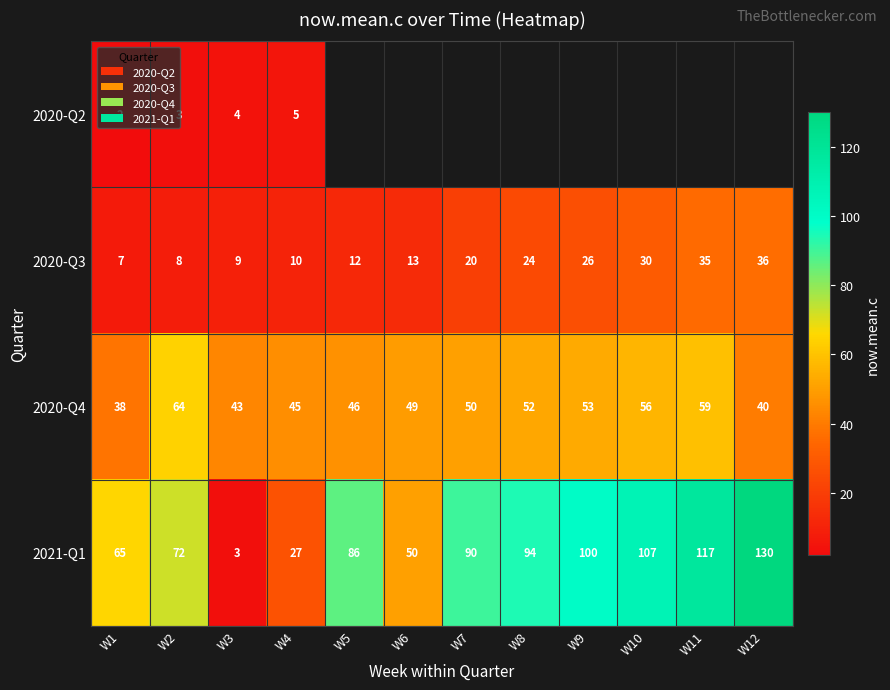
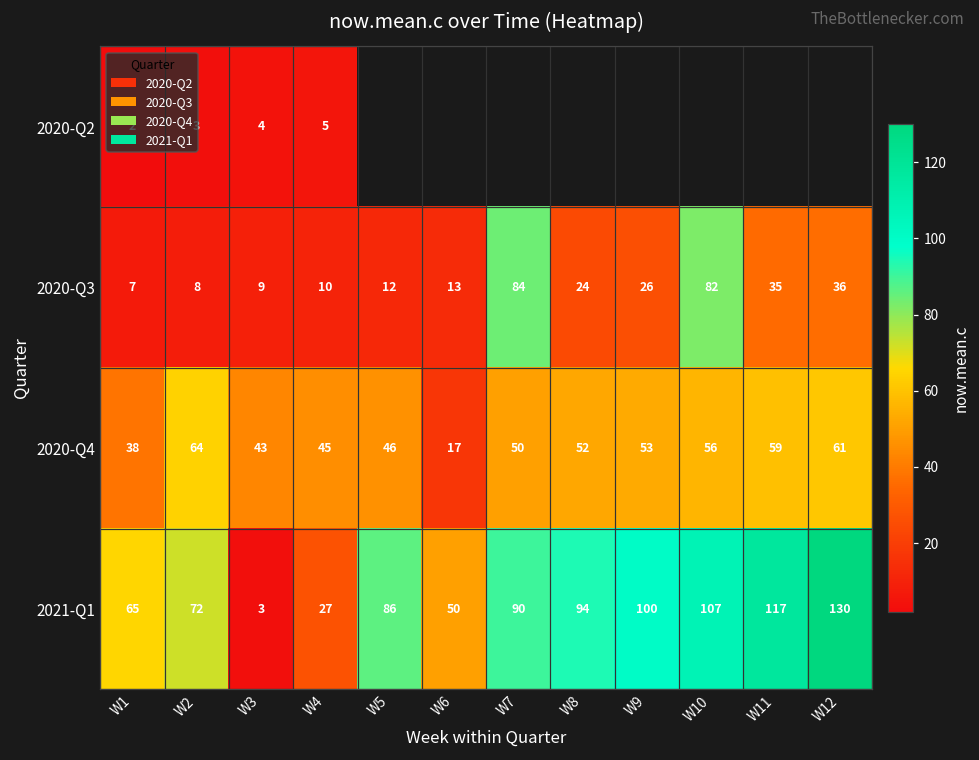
  {
    "2020-Q2": {
      "W3": 4,
      "W4": 5
    },
    "2020-Q3": {
      "W1": 7,
      "W2": 8,
      "W3": 9,
      "W4": 10,
      "W5": 12,
      "W6": 13,
-     "W7": 20,
+     "W7": 84,
      "W8": 24,
      "W9": 26,
-     "W10": 30,
+     "W10": 82,
      "W11": 35,
      "W12": 36
    },
    "2020-Q4": {
      "W1": 38,
      "W2": 64,
      "W3": 43,
      "W4": 45,
      "W5": 46,
-     "W6": 49,
+     "W6": 17,
      "W7": 50,
      "W8": 52,
      "W9": 53,
      "W10": 56,
      "W11": 59,
-     "W12": 40
+     "W12": 61
    },
    "2021-Q1": {
      "W1": 65,
      "W2": 72,
      "W3": 3,
      "W4": 27,
      "W5": 86,
      "W6": 50,
      "W7": 90,
      "W8": 94,
      "W9": 100,
      "W10": 107,
      "W11": 117,
      "W12": 130
    }
  }
